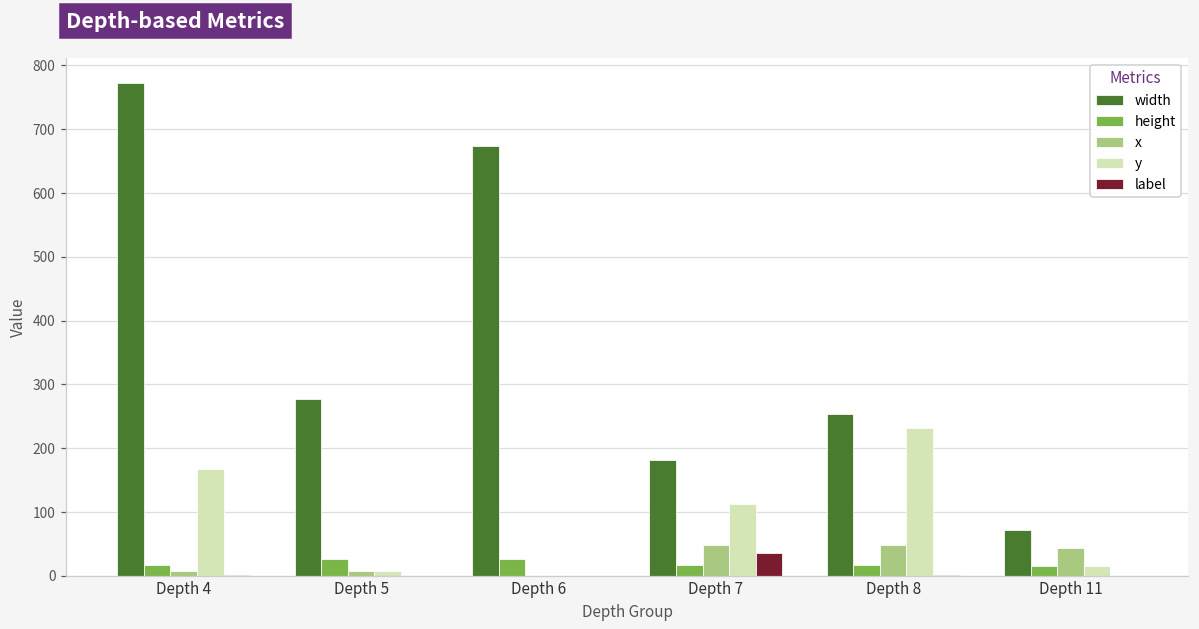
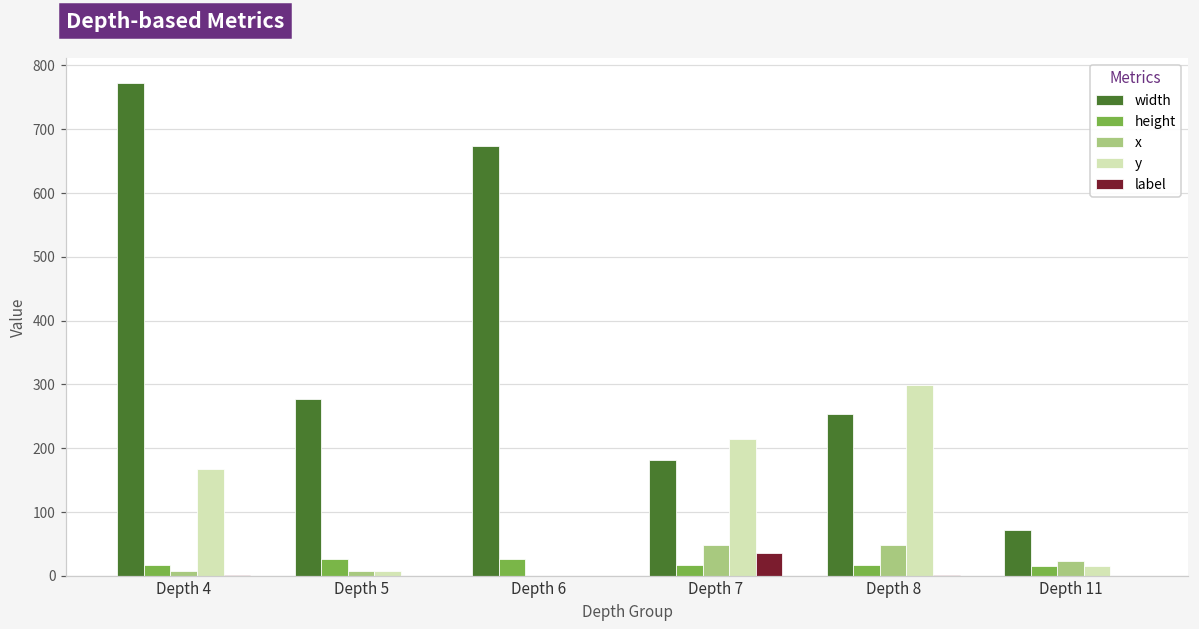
  {
    "width": {
      "Depth 4": 770,
      "Depth 5": 280,
      "Depth 6": 670,
      "Depth 7": 180,
      "Depth 8": 250,
      "Depth 11": 70
    },
    "height": {
      "Depth 4": 20,
      "Depth 5": 30,
      "Depth 6": 30,
      "Depth 7": 20,
      "Depth 8": 20,
      "Depth 11": 20
    },
    "x": {
      "Depth 4": 10,
      "Depth 5": 10,
      "Depth 6": 0,
      "Depth 7": 50,
      "Depth 8": 50,
-     "Depth 11": 40
+     "Depth 11": 20
    },
    "y": {
      "Depth 4": 170,
      "Depth 5": 10,
      "Depth 6": 0,
-     "Depth 7": 110,
-     "Depth 8": 230,
+     "Depth 7": 210,
+     "Depth 8": 300,
      "Depth 11": 20
    },
    "label": {
      "Depth 5": 0,
      "Depth 6": 0,
      "Depth 7": 40,
      "Depth 11": 0
    }
  }
